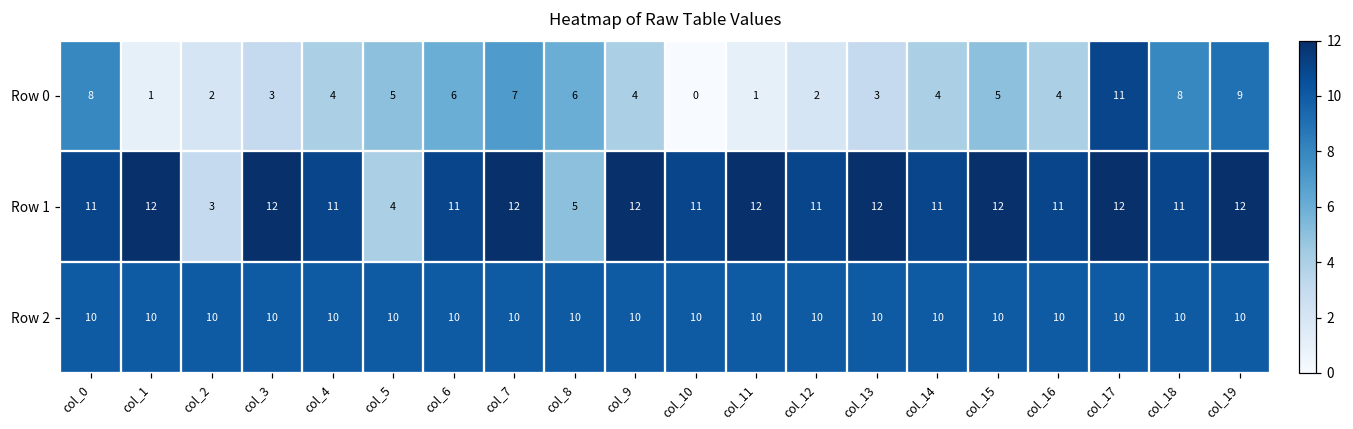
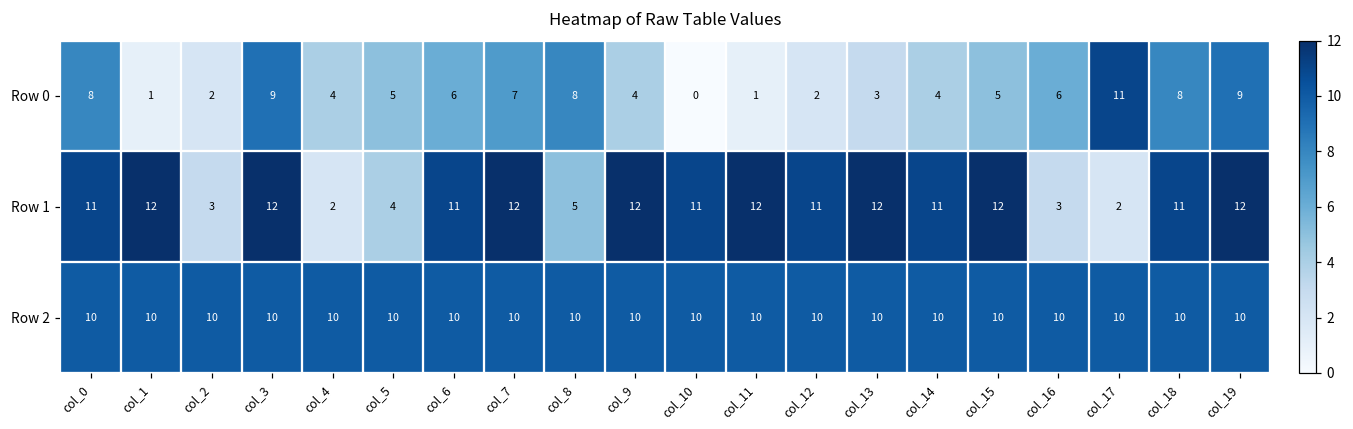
  {
    "Row 0": {
      "col_0": 8,
      "col_1": 1,
      "col_2": 2,
-     "col_3": 3,
+     "col_3": 9,
      "col_4": 4,
      "col_5": 5,
      "col_6": 6,
      "col_7": 7,
-     "col_8": 6,
+     "col_8": 8,
      "col_9": 4,
      "col_10": 0,
      "col_11": 1,
      "col_12": 2,
      "col_13": 3,
      "col_14": 4,
      "col_15": 5,
-     "col_16": 4,
+     "col_16": 6,
      "col_17": 11,
      "col_18": 8,
      "col_19": 9
    },
    "Row 1": {
      "col_0": 11,
      "col_1": 12,
      "col_2": 3,
      "col_3": 12,
-     "col_4": 11,
+     "col_4": 2,
      "col_5": 4,
      "col_6": 11,
      "col_7": 12,
      "col_8": 5,
      "col_9": 12,
      "col_10": 11,
      "col_11": 12,
      "col_12": 11,
      "col_13": 12,
      "col_14": 11,
      "col_15": 12,
-     "col_16": 11,
-     "col_17": 12,
+     "col_16": 3,
+     "col_17": 2,
      "col_18": 11,
      "col_19": 12
    },
    "Row 2": {
      "col_0": 10,
      "col_1": 10,
      "col_2": 10,
      "col_3": 10,
      "col_4": 10,
      "col_5": 10,
      "col_6": 10,
      "col_7": 10,
      "col_8": 10,
      "col_9": 10,
      "col_10": 10,
      "col_11": 10,
      "col_12": 10,
      "col_13": 10,
      "col_14": 10,
      "col_15": 10,
      "col_16": 10,
      "col_17": 10,
      "col_18": 10,
      "col_19": 10
    }
  }
